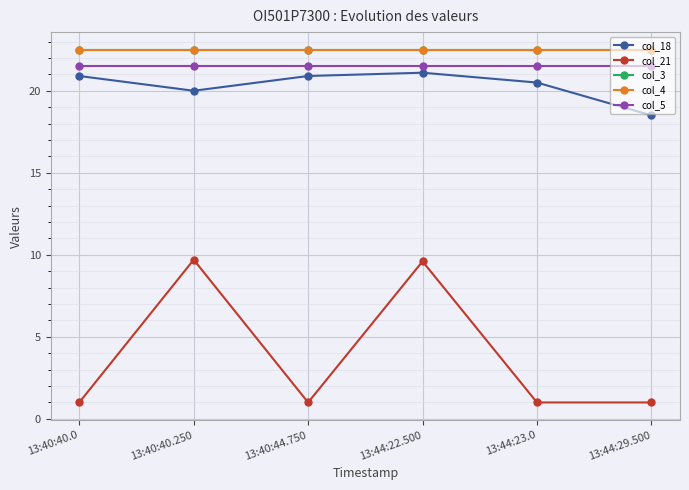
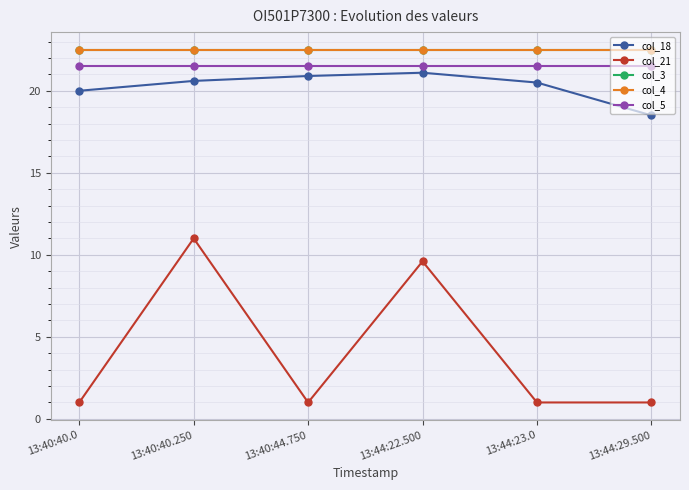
  {
    "col_18": {
-     "13:40:40.0": 20.9,
-     "13:40:40.250": 20.0,
+     "13:40:40.0": 20.0,
+     "13:40:40.250": 20.6,
      "13:40:44.750": 20.9,
      "13:44:22.500": 21.1,
      "13:44:23.0": 20.5,
      "13:44:29.500": 18.5
    },
    "col_21": {
      "13:40:40.0": 1.0,
-     "13:40:40.250": 9.7,
+     "13:40:40.250": 11.0,
      "13:40:44.750": 1.0,
      "13:44:22.500": 9.6,
      "13:44:23.0": 1.0,
      "13:44:29.500": 1.0
    },
    "col_4": {
      "13:40:40.0": 22.5,
      "13:40:40.250": 22.5,
      "13:40:44.750": 22.5,
      "13:44:22.500": 22.5,
      "13:44:23.0": 22.5
    },
    "col_5": {
      "13:40:40.0": 21.5,
      "13:40:40.250": 21.5,
      "13:40:44.750": 21.5,
      "13:44:22.500": 21.5,
      "13:44:23.0": 21.5
    }
  }
